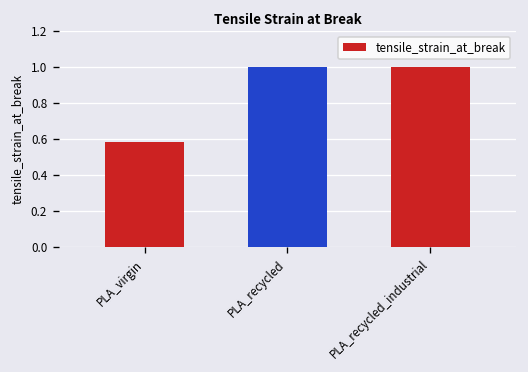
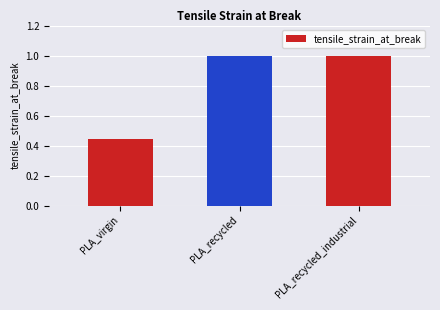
  {
-   "PLA_virgin": 0.58,
+   "PLA_virgin": 0.44,
    "PLA_recycled": 1.00,
    "PLA_recycled_industrial": 1.00
  }
